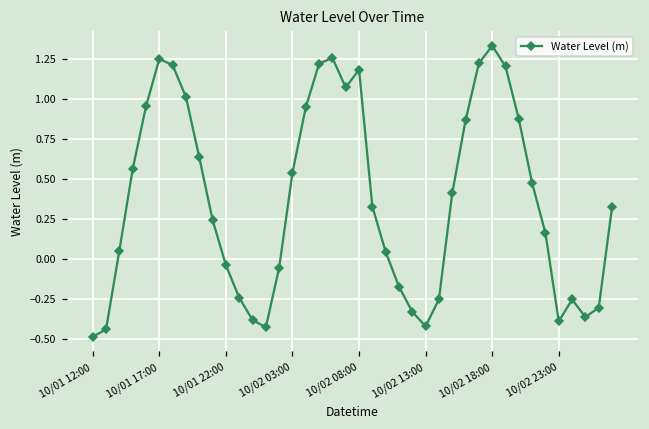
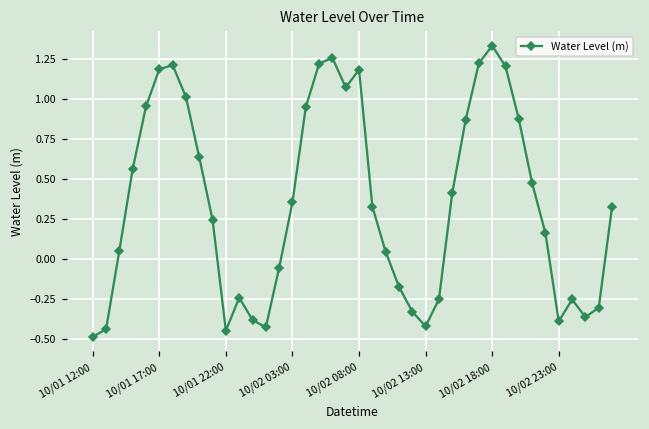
  {
    "10/01 12:00": -0.48,
-   "10/01 17:00": 1.25,
-   "10/01 22:00": -0.04,
-   "10/02 03:00": 0.54,
+   "10/01 17:00": 1.18,
+   "10/01 22:00": -0.45,
+   "10/02 03:00": 0.35,
    "10/02 08:00": 1.18,
    "10/02 13:00": -0.42,
    "10/02 18:00": 1.33,
    "10/02 23:00": -0.39
  }
